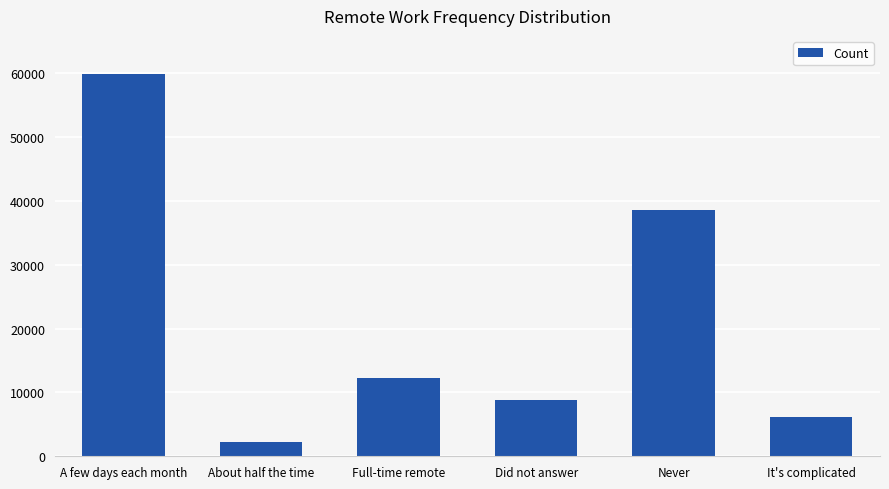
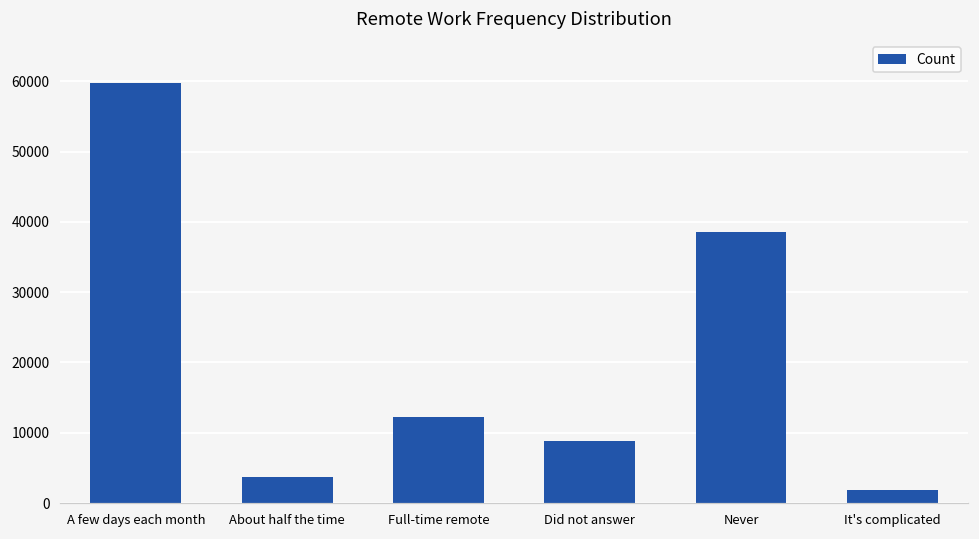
  {
    "A few days each month": 60000,
-   "About half the time": 2000,
+   "About half the time": 4000,
    "Full-time remote": 12000,
    "Did not answer": 9000,
    "Never": 39000,
-   "It's complicated": 6000
+   "It's complicated": 2000
  }
